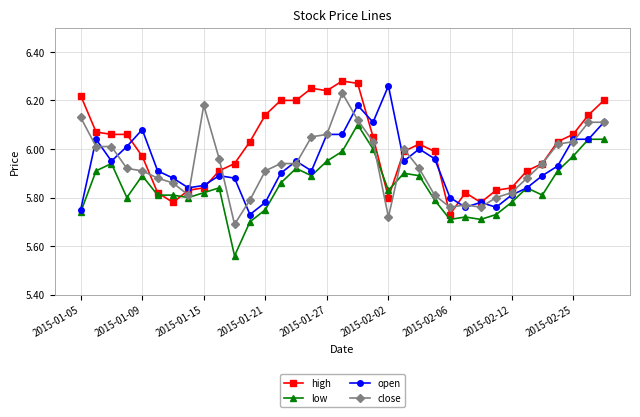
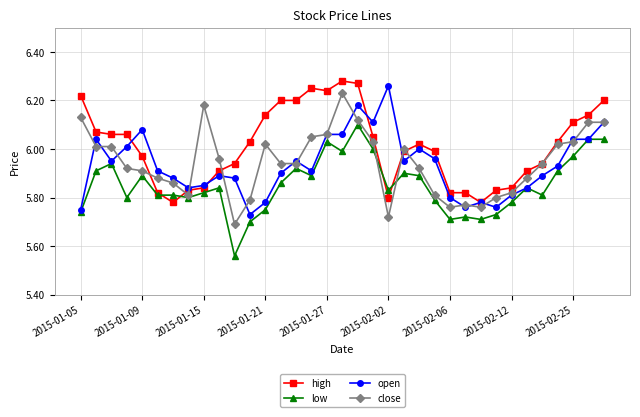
  {
    "high": {
      "2015-01-05": 6.22,
      "2015-01-09": 5.97,
      "2015-01-21": 6.14,
      "2015-01-27": 6.24,
      "2015-02-02": 5.80,
-     "2015-02-06": 5.73,
+     "2015-02-06": 5.82,
      "2015-02-12": 5.84,
-     "2015-02-25": 6.06
+     "2015-02-25": 6.11
    },
    "low": {
      "2015-01-09": 5.89,
      "2015-01-15": 5.82,
      "2015-01-21": 5.75,
-     "2015-01-27": 5.95,
+     "2015-01-27": 6.03,
      "2015-02-02": 5.83,
      "2015-02-06": 5.71,
      "2015-02-12": 5.78,
      "2015-02-25": 5.97
    },
    "open": {
      "2015-01-09": 6.08,
      "2015-01-21": 5.78,
      "2015-02-02": 6.26,
      "2015-02-06": 5.80
    },
    "close": {
      "2015-01-05": 6.13,
      "2015-01-09": 5.91,
      "2015-01-15": 6.18,
-     "2015-01-21": 5.91,
+     "2015-01-21": 6.02,
      "2015-02-02": 5.72,
      "2015-02-06": 5.76
    }
  }
